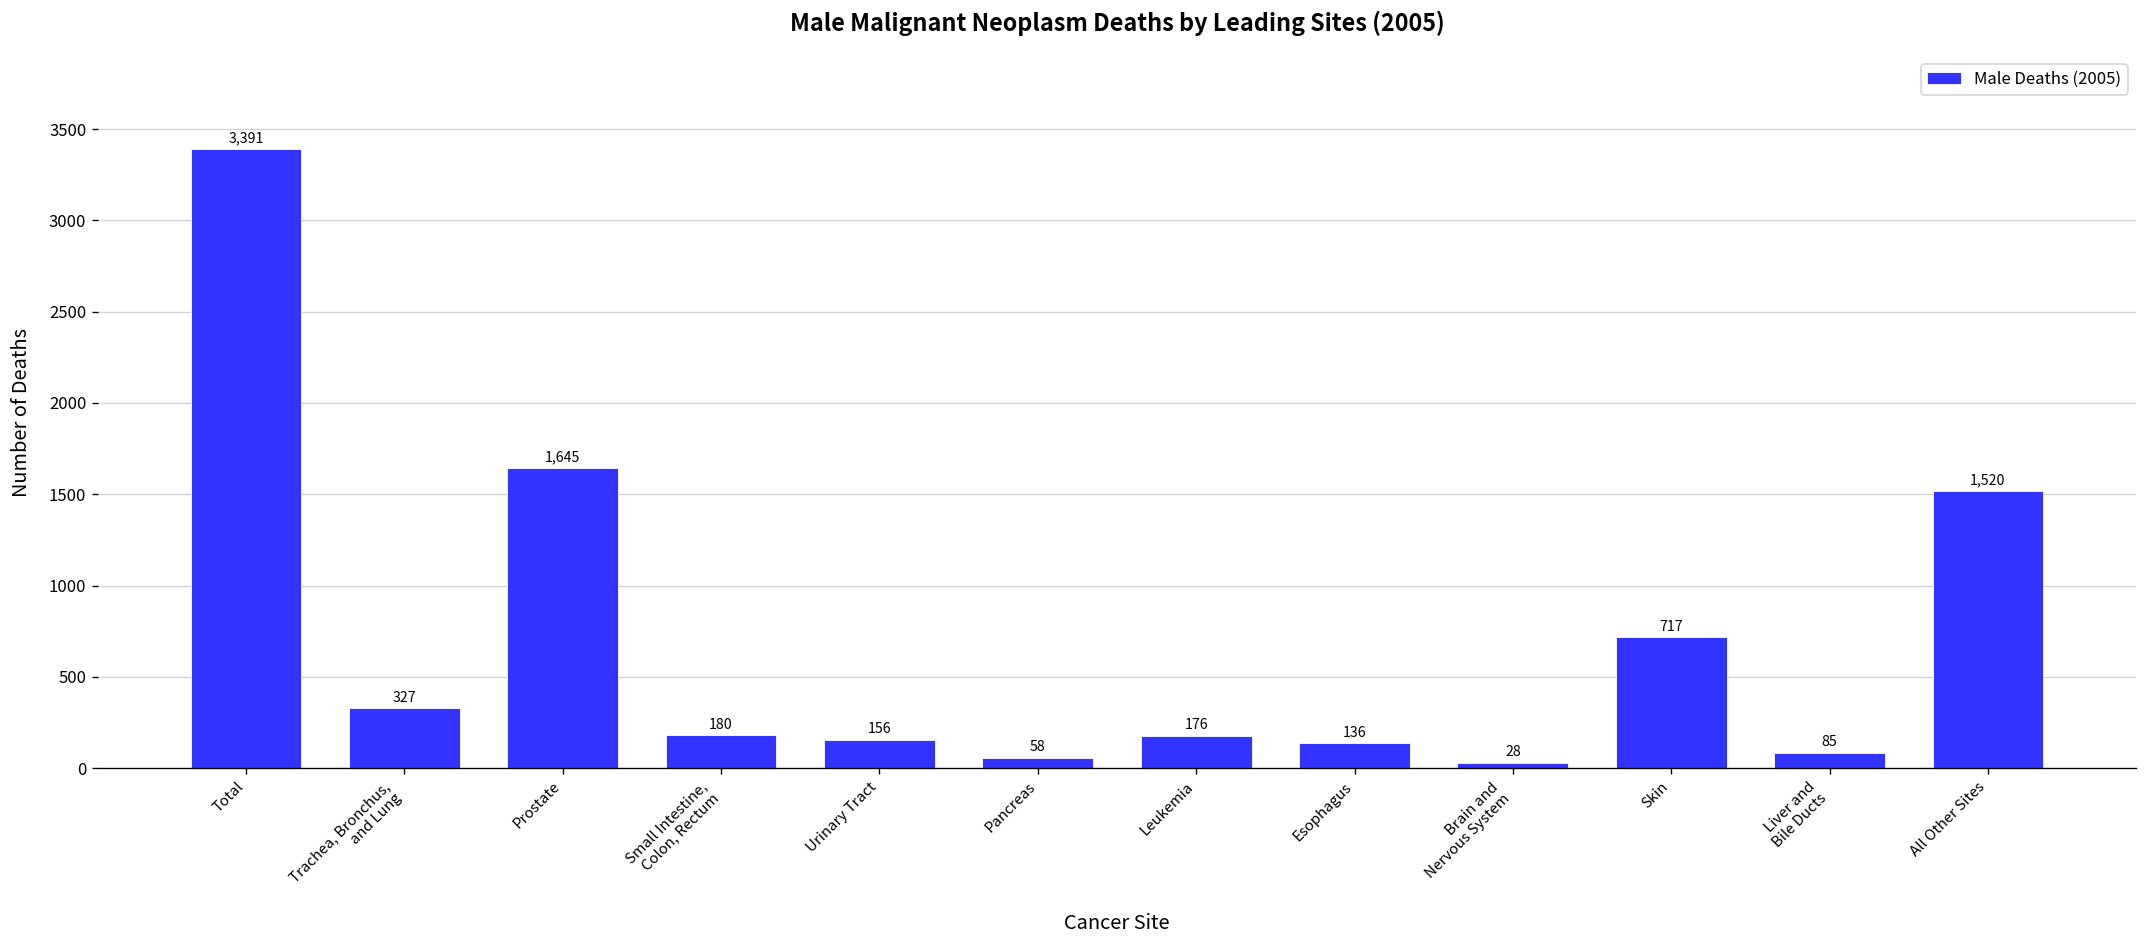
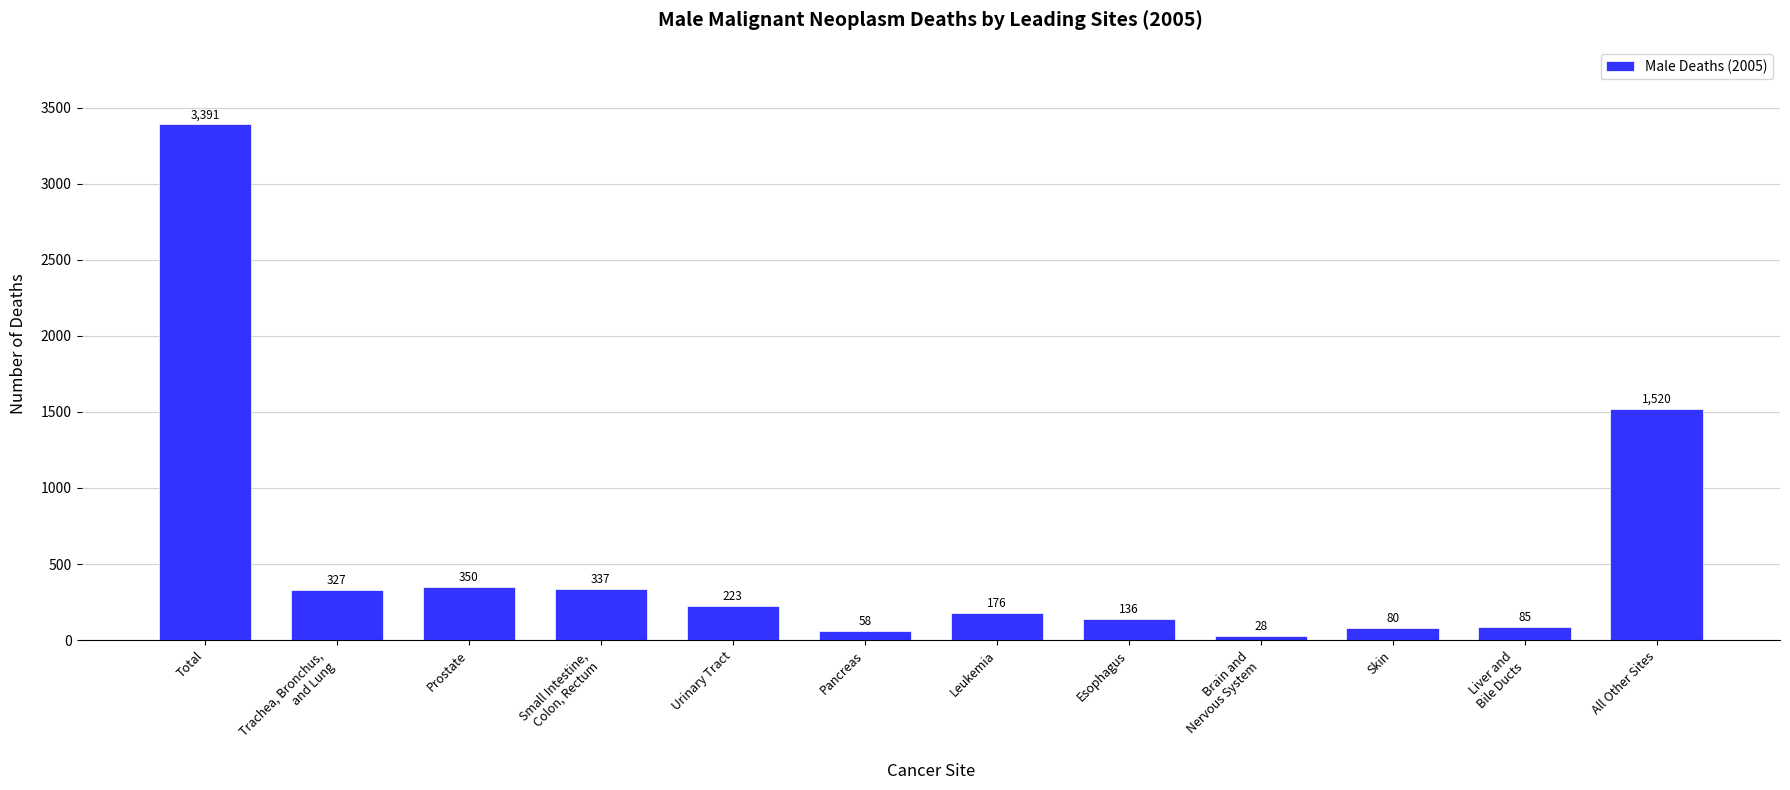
  {
    "Total": "3,391",
    "Trachea, Bronchus, and Lung": "327",
-   "Prostate": "1,645",
-   "Small Intestine, Colon, Rectum": "180",
-   "Urinary Tract": "156",
+   "Prostate": "350",
+   "Small Intestine, Colon, Rectum": "337",
+   "Urinary Tract": "223",
    "Pancreas": "58",
    "Leukemia": "176",
    "Esophagus": "136",
    "Brain and Nervous System": "28",
-   "Skin": "717",
+   "Skin": "80",
    "Liver and Bile Ducts": "85",
    "All Other Sites": "1,520"
  }
